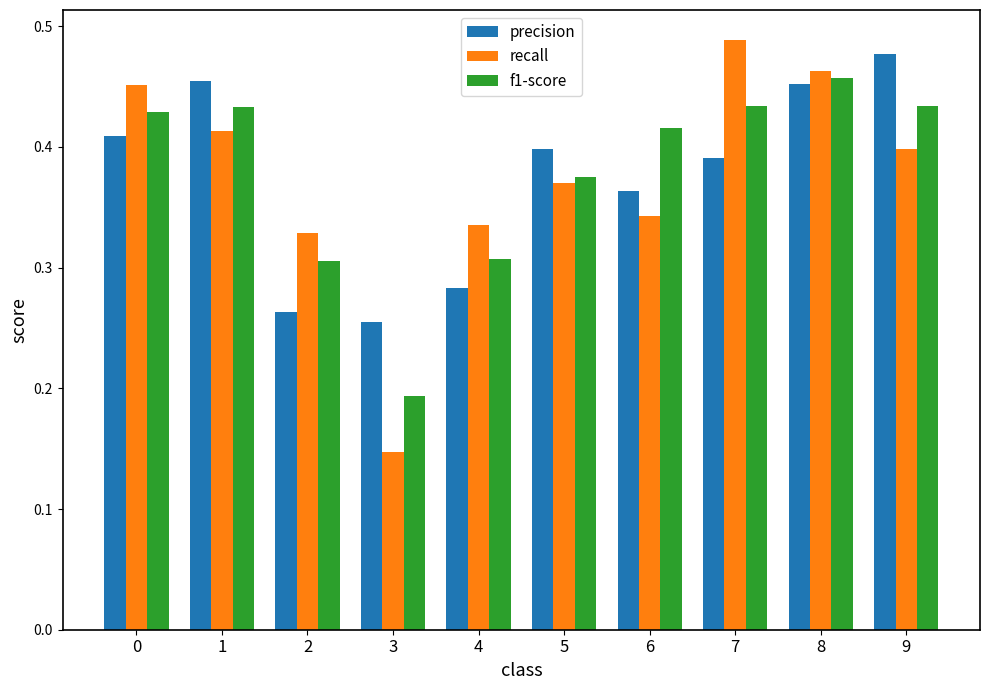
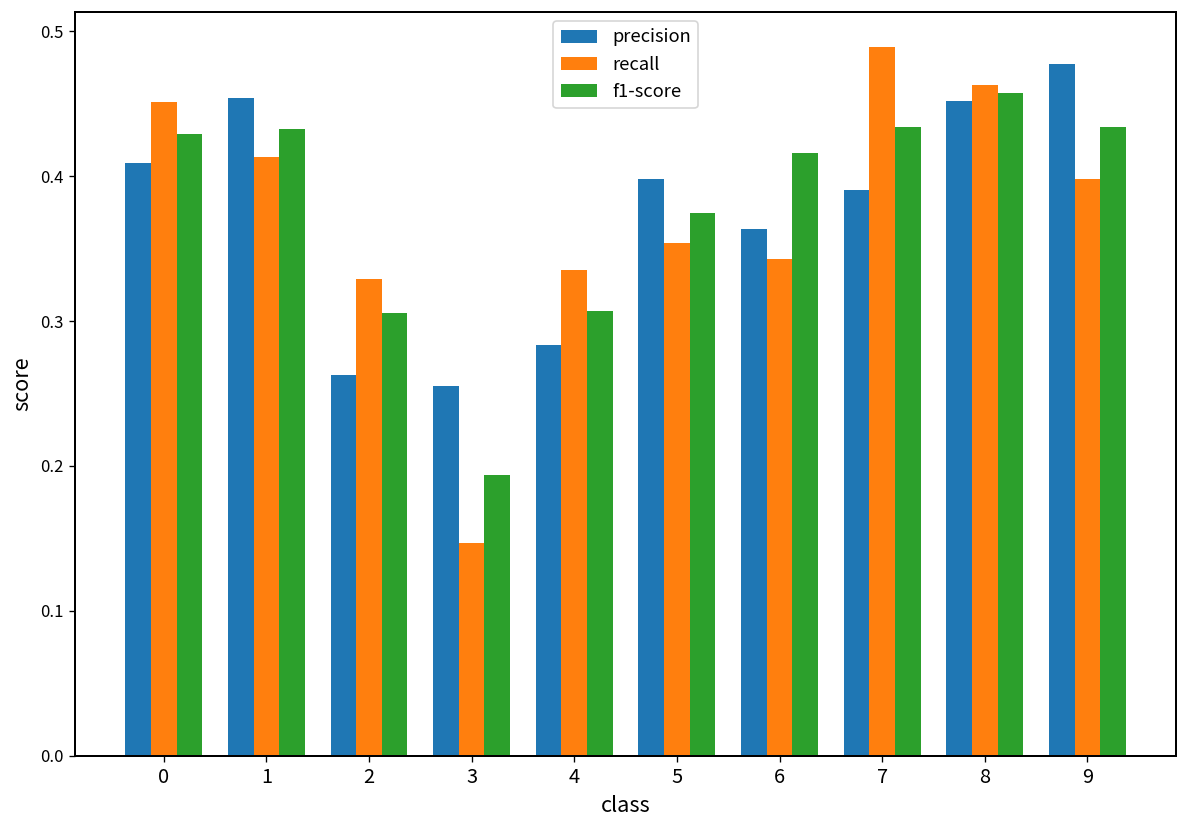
  {
    "precision": {
      "0": 0.409,
      "1": 0.454,
      "2": 0.263,
      "3": 0.255,
      "4": 0.283,
      "5": 0.398,
      "6": 0.363,
      "7": 0.391,
      "8": 0.452,
      "9": 0.477
    },
    "recall": {
      "0": 0.451,
      "1": 0.413,
      "2": 0.329,
      "3": 0.147,
      "4": 0.335,
-     "5": 0.370,
+     "5": 0.354,
      "6": 0.343,
      "7": 0.489,
      "8": 0.463,
      "9": 0.398
    },
    "f1-score": {
      "0": 0.429,
      "1": 0.433,
      "2": 0.306,
      "3": 0.194,
      "4": 0.307,
      "5": 0.375,
      "6": 0.416,
      "7": 0.434,
      "8": 0.458,
      "9": 0.434
    }
  }
